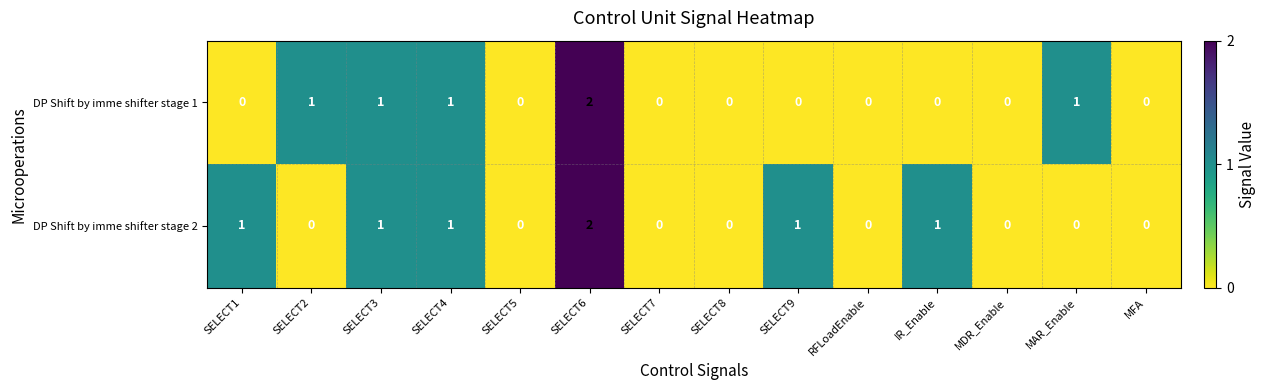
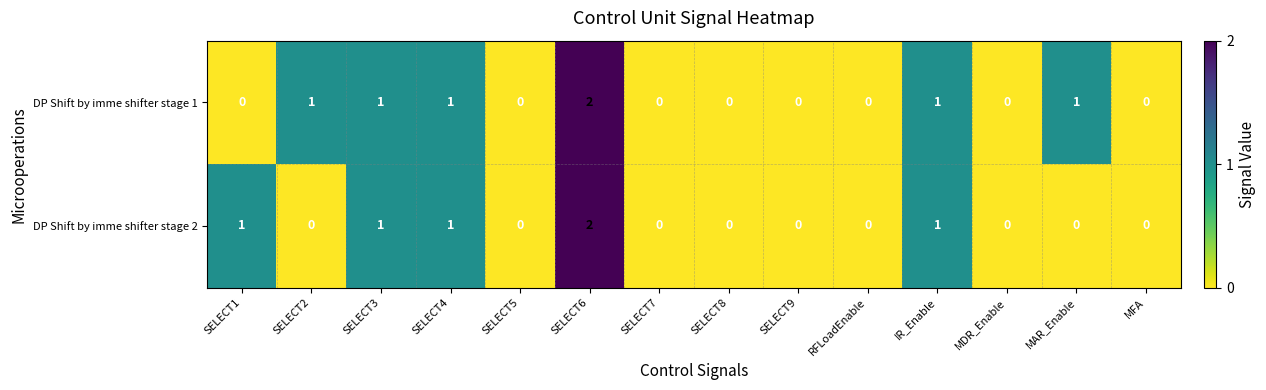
  {
    "DP Shift by imme shifter stage 1": {
      "SELECT1": 0,
      "SELECT2": 1,
      "SELECT3": 1,
      "SELECT4": 1,
      "SELECT5": 0,
      "SELECT6": 2,
      "SELECT7": 0,
      "SELECT8": 0,
      "SELECT9": 0,
      "RFLoadEnable": 0,
-     "IR_Enable": 0,
+     "IR_Enable": 1,
      "MDR_Enable": 0,
      "MAR_Enable": 1,
      "MFA": 0
    },
    "DP Shift by imme shifter stage 2": {
      "SELECT1": 1,
      "SELECT2": 0,
      "SELECT3": 1,
      "SELECT4": 1,
      "SELECT5": 0,
      "SELECT6": 2,
      "SELECT7": 0,
      "SELECT8": 0,
-     "SELECT9": 1,
+     "SELECT9": 0,
      "RFLoadEnable": 0,
      "IR_Enable": 1,
      "MDR_Enable": 0,
      "MAR_Enable": 0,
      "MFA": 0
    }
  }
